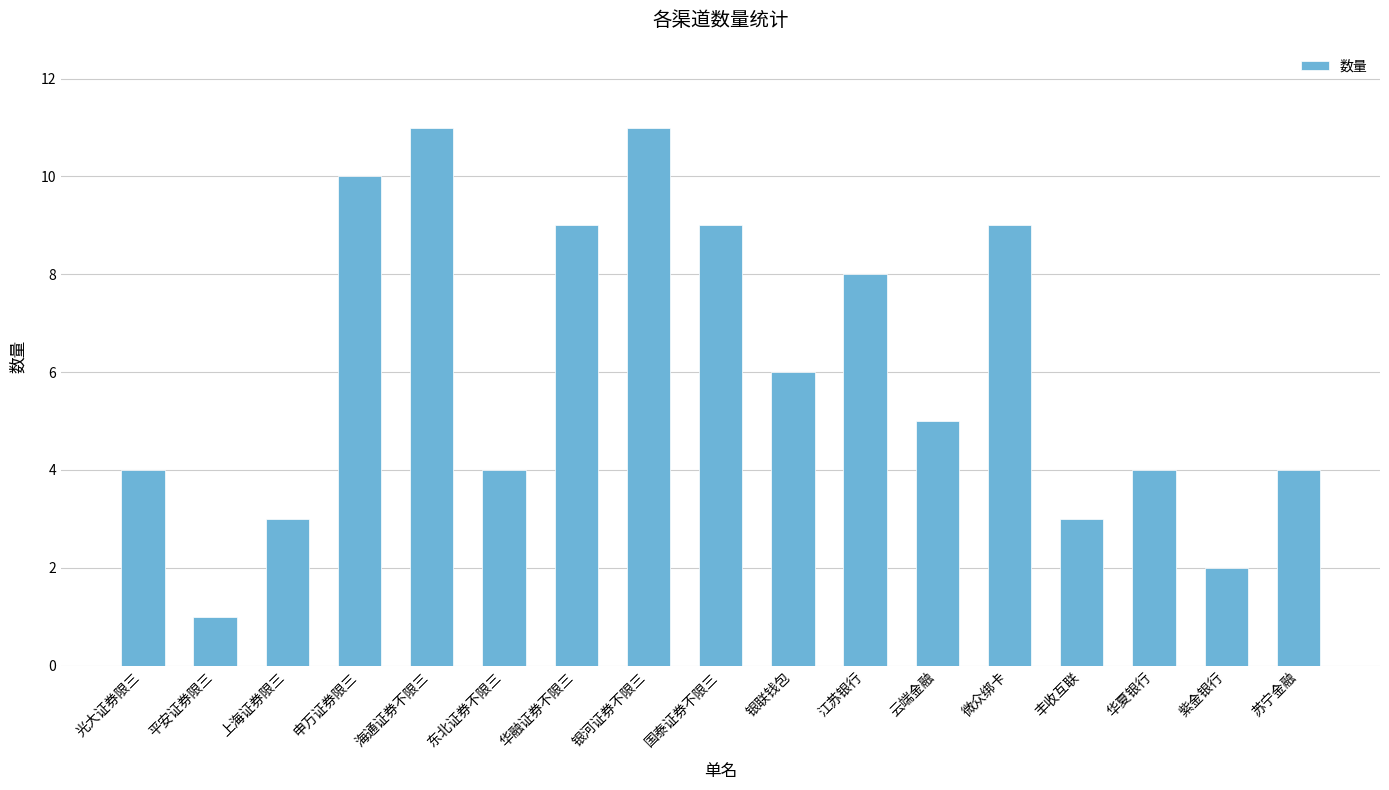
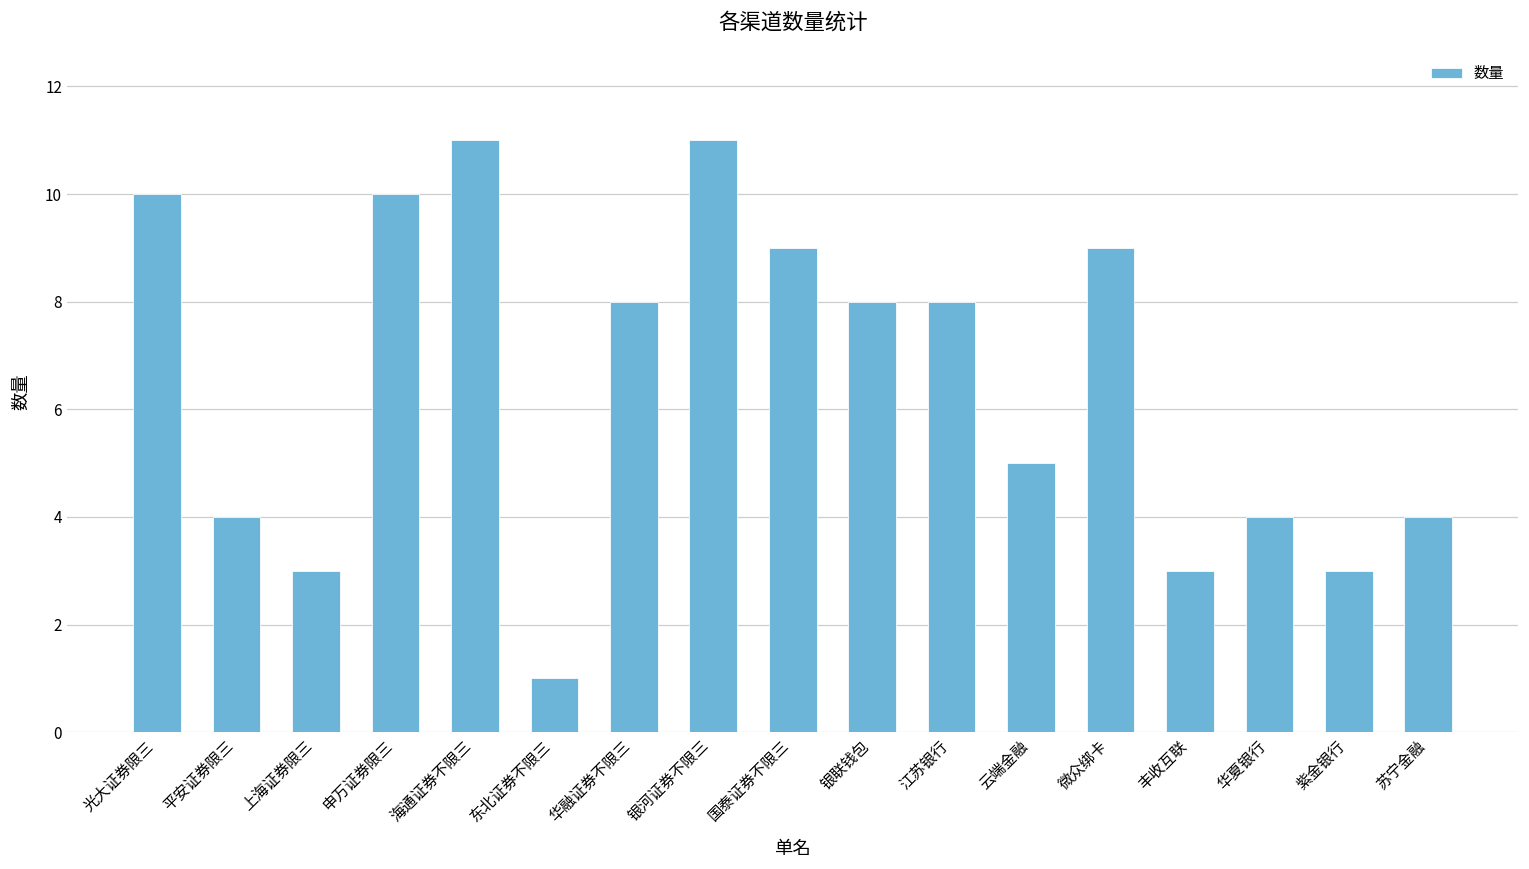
  {
-   "光大证券限三": 4,
-   "平安证券限三": 1,
+   "光大证券限三": 10,
+   "平安证券限三": 4,
    "上海证券限三": 3,
    "申万证券限三": 10,
    "海通证券不限三": 11,
-   "东北证券不限三": 4,
-   "华融证券不限三": 9,
+   "东北证券不限三": 1,
+   "华融证券不限三": 8,
    "银河证券不限三": 11,
    "国泰证券不限三": 9,
-   "银联钱包": 6,
+   "银联钱包": 8,
    "江苏银行": 8,
    "云端金融": 5,
    "微众绑卡": 9,
    "丰收互联": 3,
    "华夏银行": 4,
-   "紫金银行": 2,
+   "紫金银行": 3,
    "苏宁金融": 4
  }
